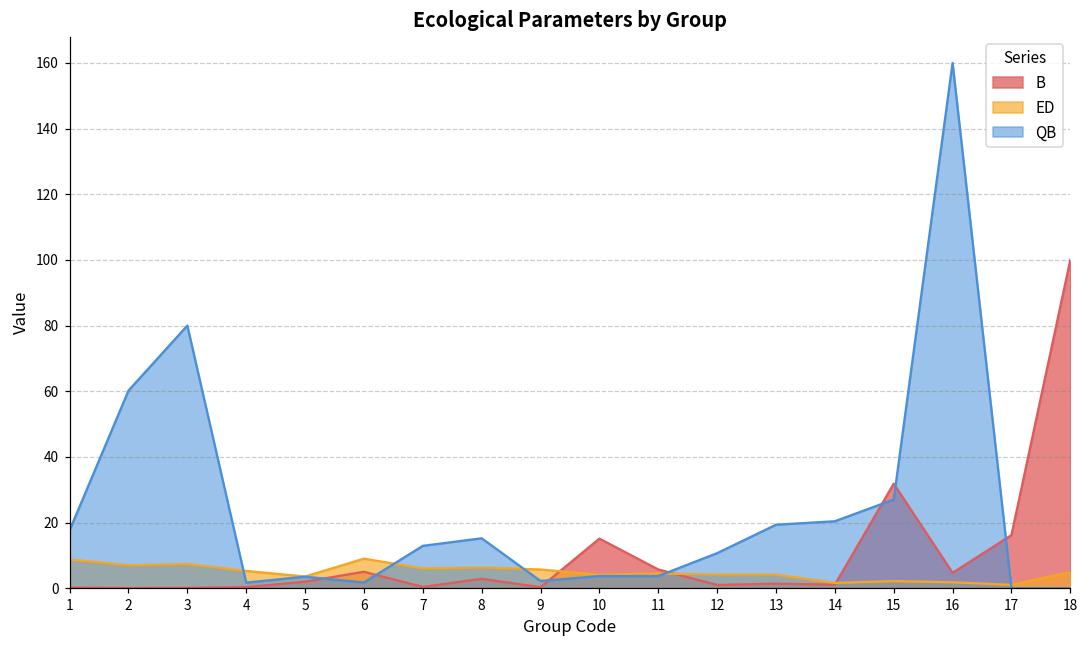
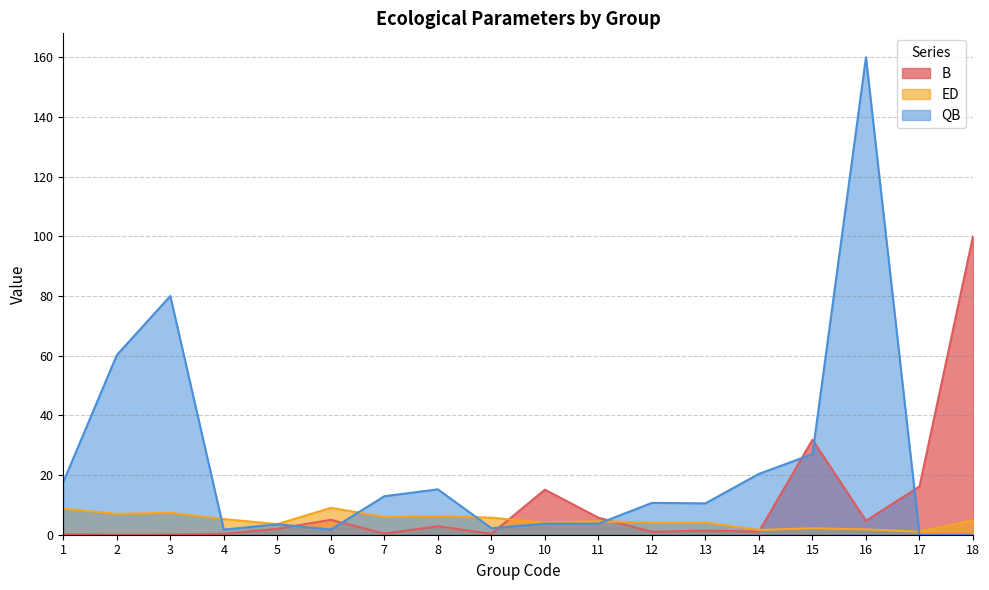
  {
    "B": {
      "1": 0,
      "2": 0,
      "3": 0,
      "4": 0,
      "5": 2,
      "6": 5,
      "7": 0,
      "8": 3,
      "9": 0,
      "10": 15,
      "11": 6,
      "12": 1,
      "13": 1,
      "15": 32,
      "16": 5,
      "17": 16,
      "18": 100
    },
    "ED": {
      "1": 9,
      "2": 7,
      "3": 7,
      "4": 5,
      "6": 9,
      "7": 6,
      "8": 6,
      "9": 6,
      "12": 4,
      "13": 4,
      "15": 2,
      "16": 2,
      "17": 1,
      "18": 5
    },
    "QB": {
      "1": 18,
      "2": 60,
      "3": 80,
      "4": 2,
      "6": 2,
      "7": 13,
      "8": 15,
      "9": 2,
      "12": 11,
-     "13": 19,
+     "13": 11,
      "14": 20,
      "15": 27,
      "16": 160,
      "17": 0,
      "18": 0
    }
  }
